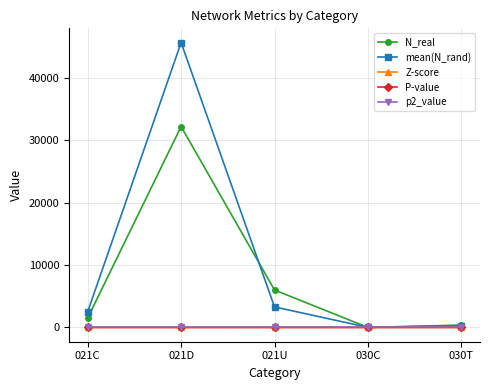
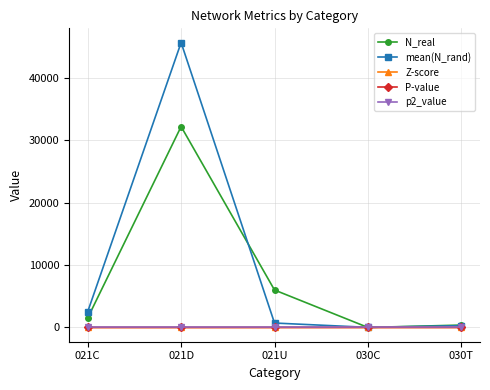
  {
    "N_real": {
      "021C": 2000,
      "021D": 32000,
      "021U": 6000
    },
    "mean(N_rand)": {
      "021C": 3000,
      "021D": 46000,
-     "021U": 3000
+     "021U": 1000
    }
  }
